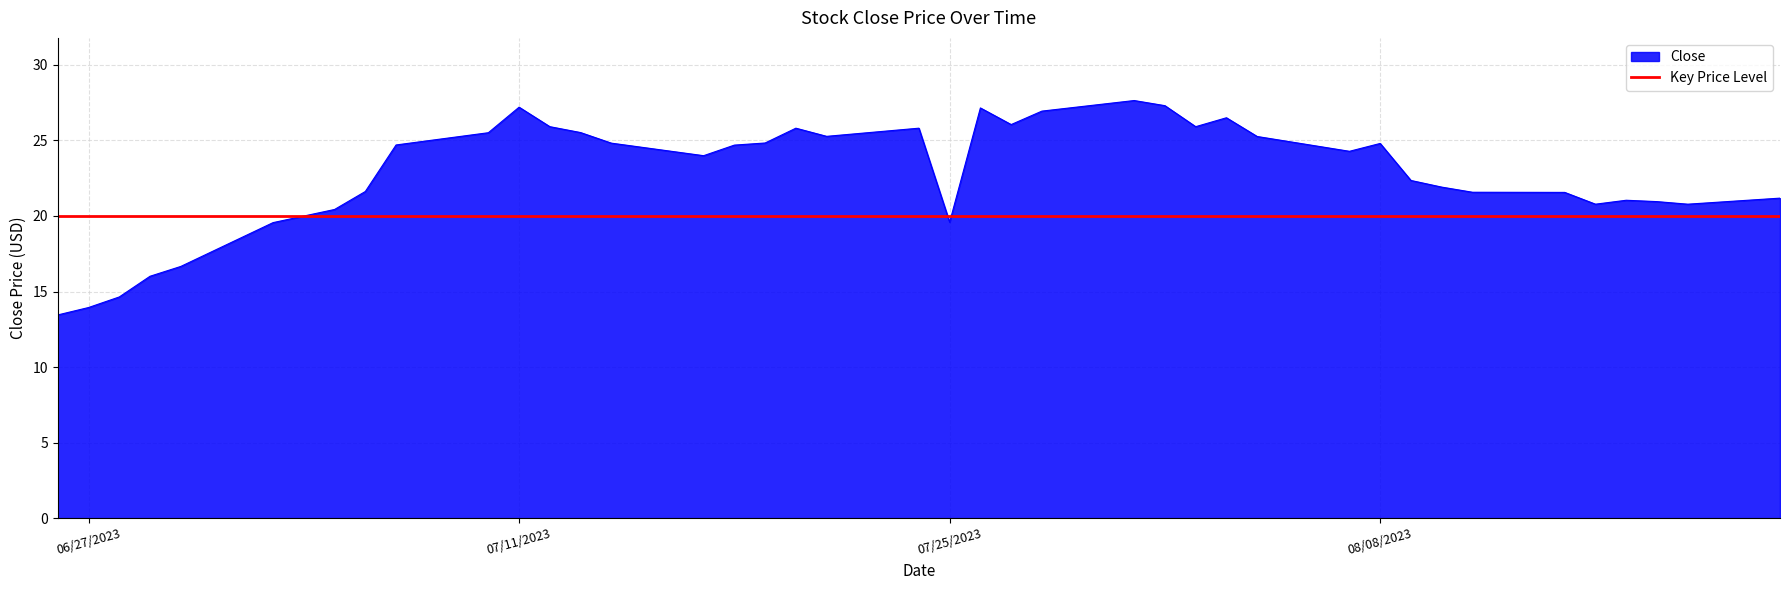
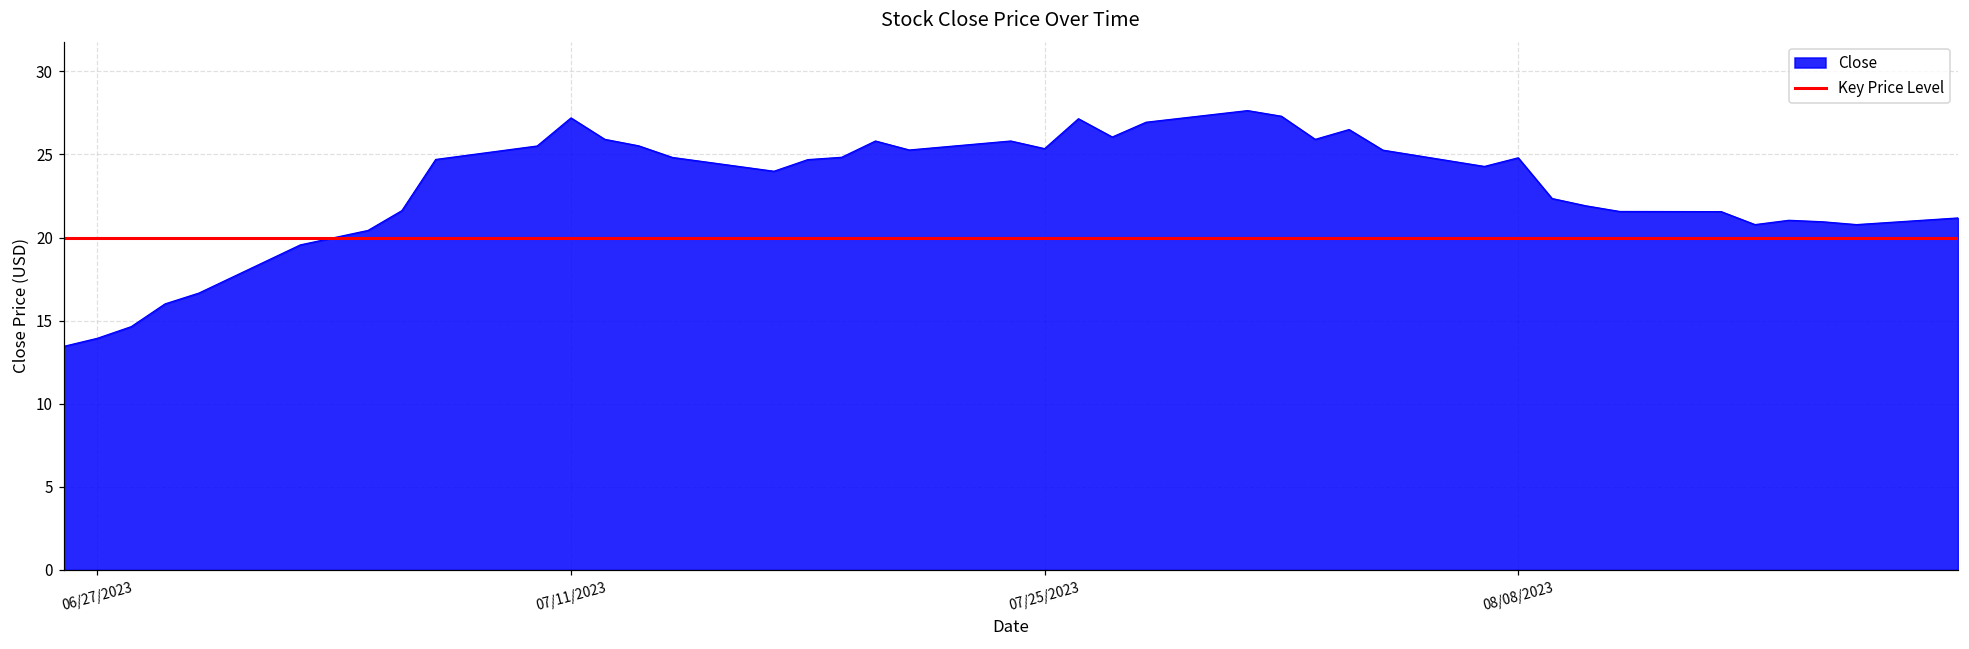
  {
    "06/27/2023": 13.9,
    "07/11/2023": 27.2,
-   "07/25/2023": 19.6,
+   "07/25/2023": 25.4,
    "08/08/2023": 24.8
  }
